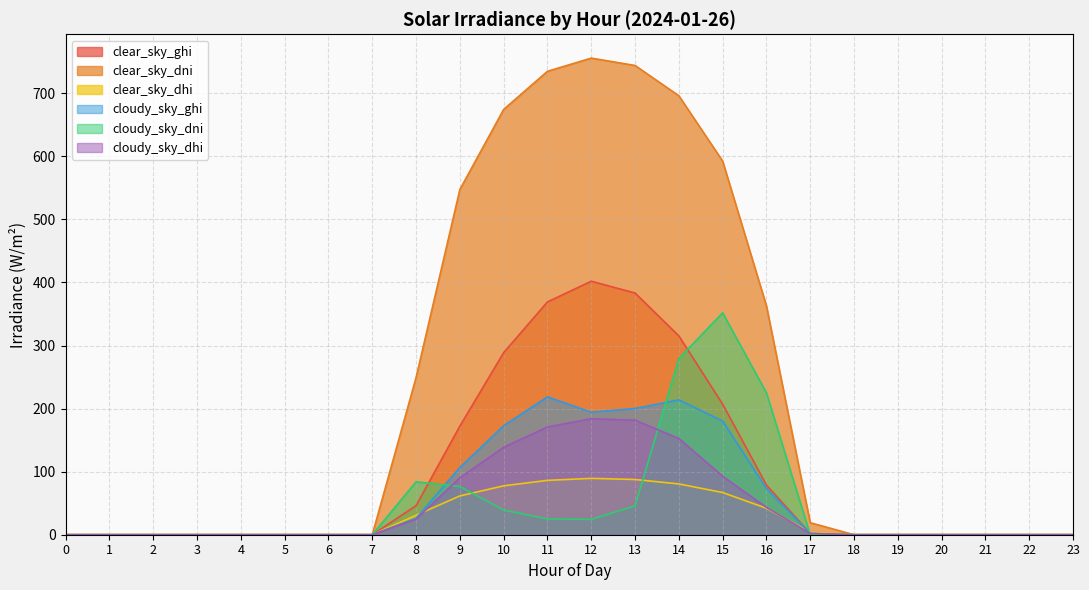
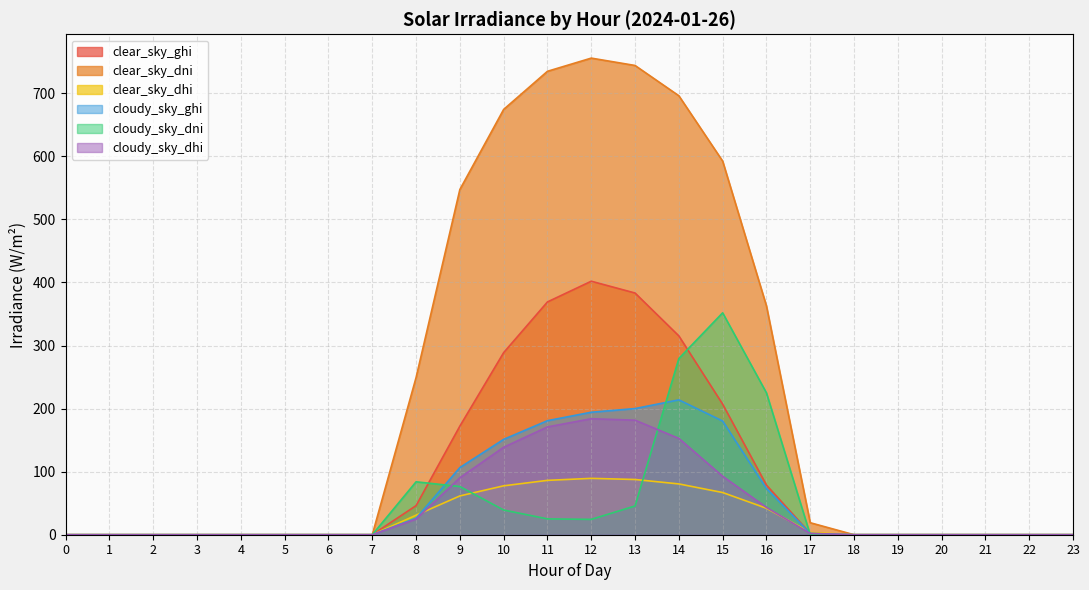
  {
    "clear_sky_dhi": {
      "8": 30,
      "9": 60,
      "10": 80,
      "11": 90,
      "12": 90,
      "13": 90,
      "14": 80,
      "15": 70
    },
    "cloudy_sky_ghi": {
      "9": 110,
-     "10": 170,
-     "11": 220,
+     "10": 150,
+     "11": 180,
      "12": 190,
      "13": 200,
      "14": 210,
      "15": 180,
      "16": 70
    },
    "cloudy_sky_dni": {
      "8": 80,
      "9": 80,
      "10": 40,
      "11": 30,
      "12": 20,
      "13": 50,
      "14": 280,
      "15": 350,
      "16": 230
    },
    "cloudy_sky_dhi": {
      "9": 90,
      "10": 140,
      "11": 170,
      "12": 180,
      "13": 180,
      "14": 150,
      "15": 90
    }
  }
